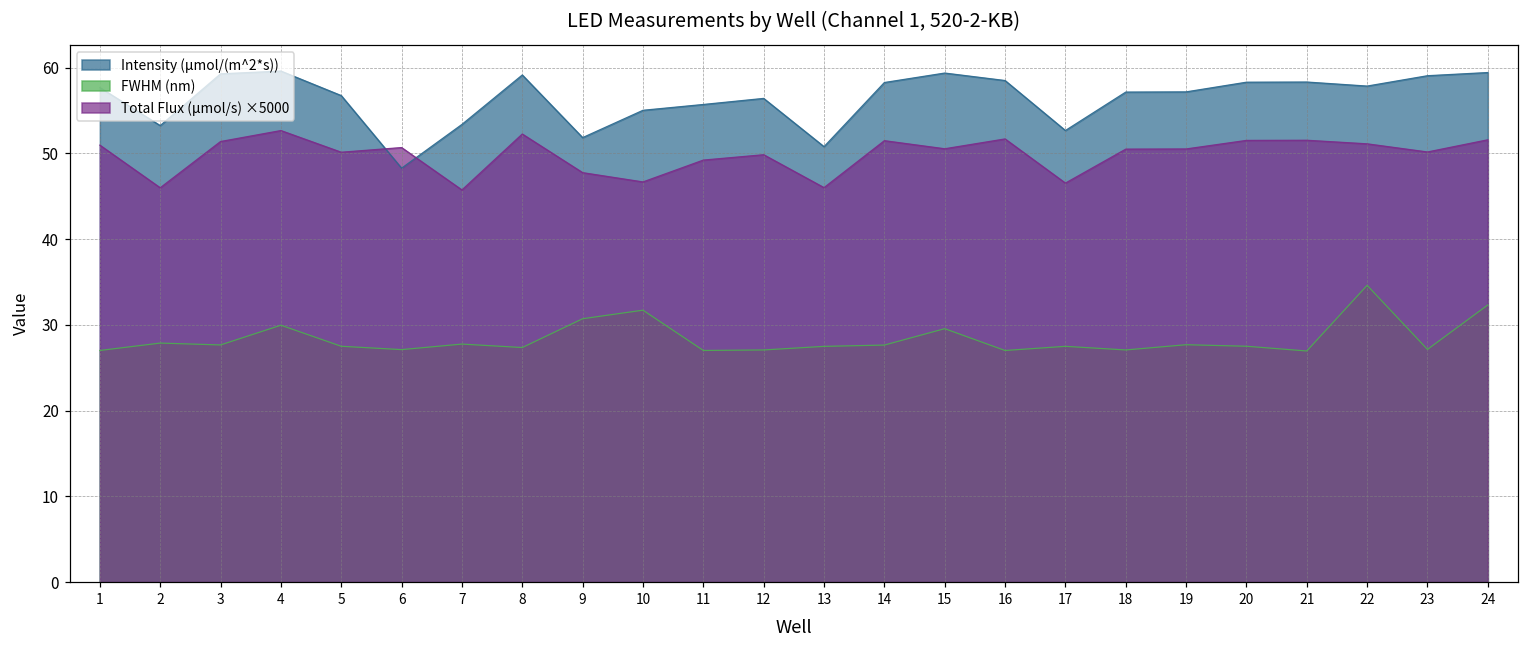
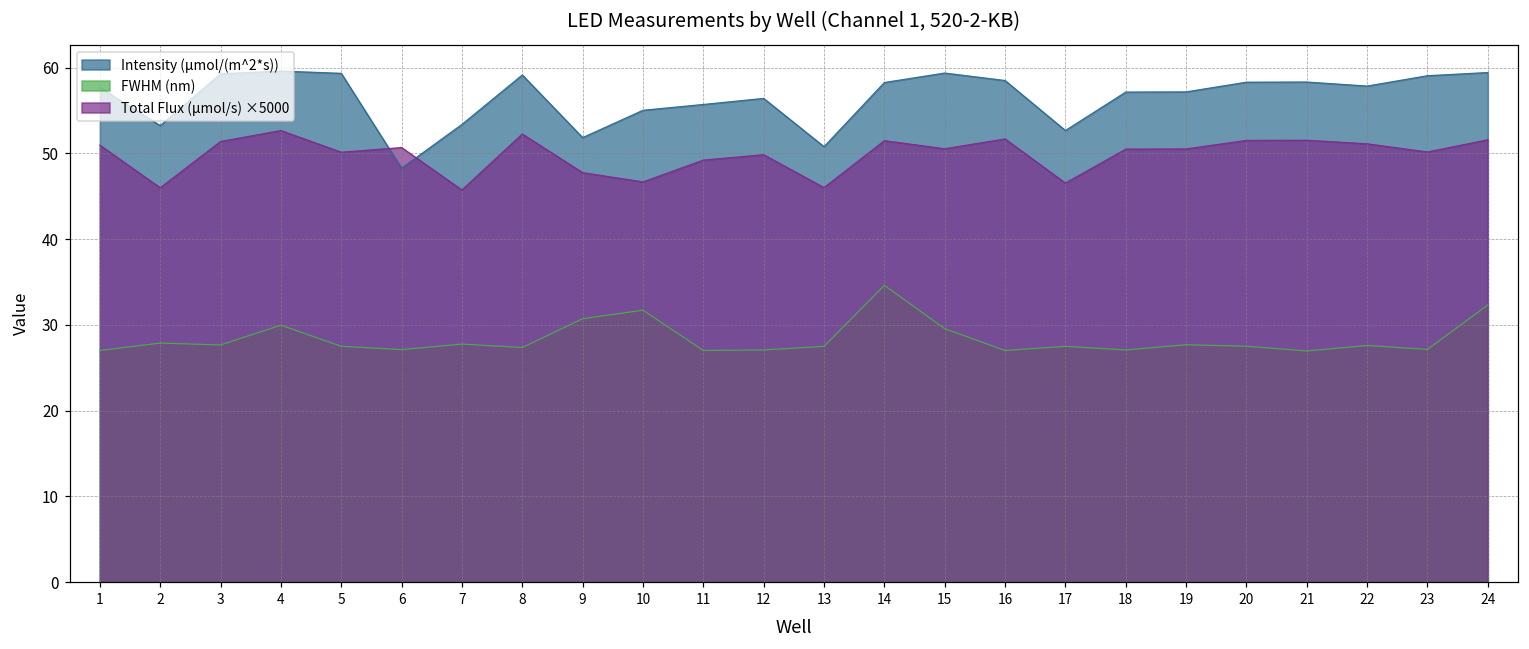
  {
    "Intensity (µmol/(m^2*s))": {
      "2": 53,
-     "5": 57,
+     "5": 59,
      "6": 48,
      "7": 53,
      "8": 59,
      "9": 52,
      "10": 55,
      "11": 56,
      "12": 56,
      "13": 51,
      "14": 58,
      "15": 59,
      "16": 59,
      "17": 53,
      "18": 57,
      "19": 57,
      "20": 58,
      "21": 58,
      "22": 58,
      "23": 59,
      "24": 59
    },
    "FWHM (nm)": {
      "1": 27,
      "2": 28,
      "3": 28,
      "4": 30,
      "5": 28,
      "6": 27,
      "7": 28,
      "8": 27,
      "9": 31,
      "10": 32,
      "11": 27,
      "12": 27,
      "13": 27,
-     "14": 28,
+     "14": 35,
      "15": 30,
      "16": 27,
      "17": 28,
      "18": 27,
      "19": 28,
      "20": 28,
      "21": 27,
-     "22": 35,
+     "22": 28,
      "23": 27,
      "24": 32
    },
    "Total Flux (µmol/s) ×5000": {
      "1": 51,
      "2": 46,
      "3": 51,
      "4": 53,
      "5": 50,
      "6": 51,
      "7": 46,
      "8": 52,
      "9": 48,
      "10": 47,
      "11": 49,
      "12": 50,
      "13": 46,
      "14": 51,
      "15": 51,
      "16": 52,
      "17": 47,
      "18": 51,
      "19": 51,
      "20": 52,
      "21": 52,
      "22": 51,
      "23": 50,
      "24": 52
    }
  }
